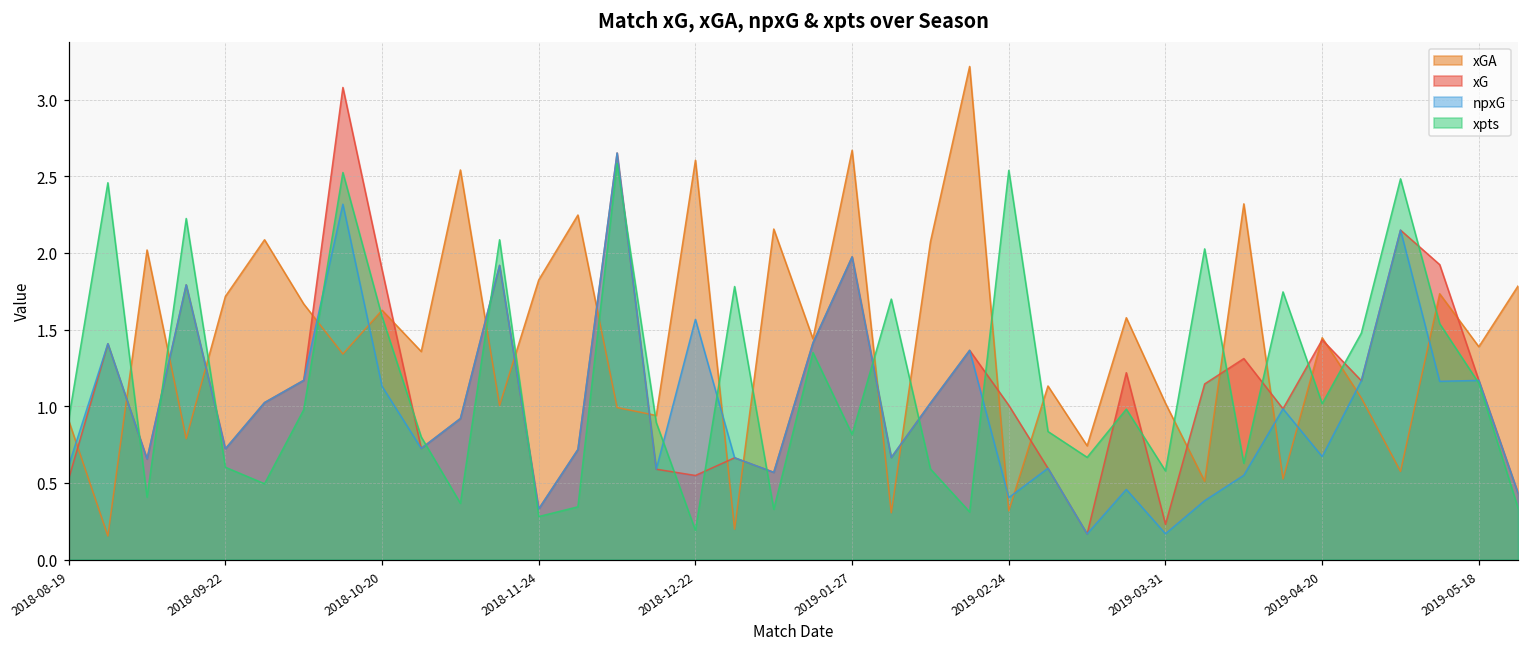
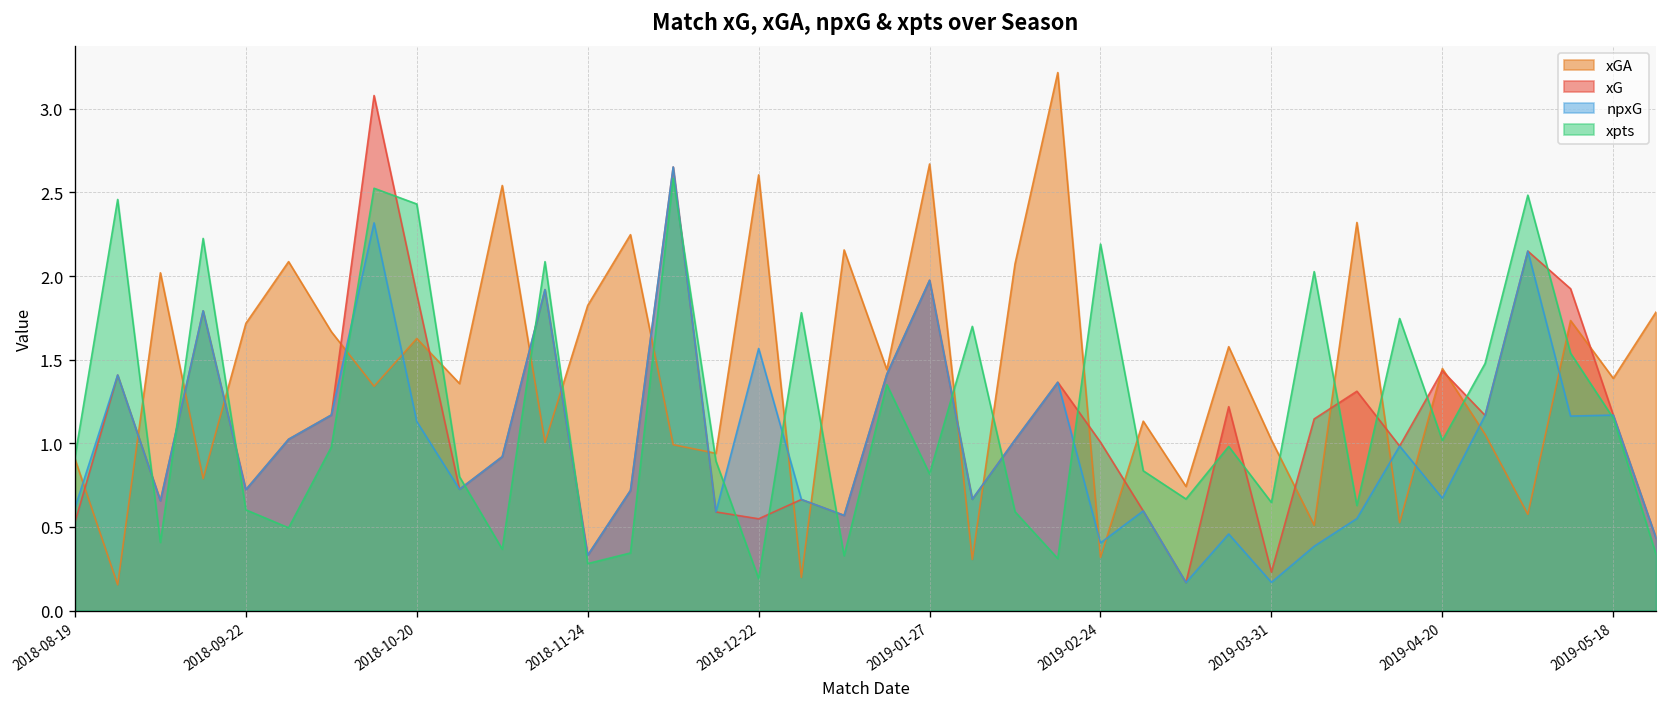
  {
    "npxG": {
      "2018-08-19": 0.61,
      "2018-10-20": 1.13,
      "2018-12-22": 1.57,
      "2019-02-24": 0.40,
      "2019-03-31": 0.17,
      "2019-04-20": 0.67
    },
    "xpts": {
      "2018-09-22": 0.60,
-     "2018-10-20": 1.58,
+     "2018-10-20": 2.43,
      "2018-11-24": 0.28,
      "2018-12-22": 0.19,
      "2019-01-27": 0.82,
-     "2019-02-24": 2.54,
-     "2019-03-31": 0.58,
+     "2019-02-24": 2.19,
+     "2019-03-31": 0.65,
      "2019-04-20": 1.02,
      "2019-05-18": 1.15
    }
  }
